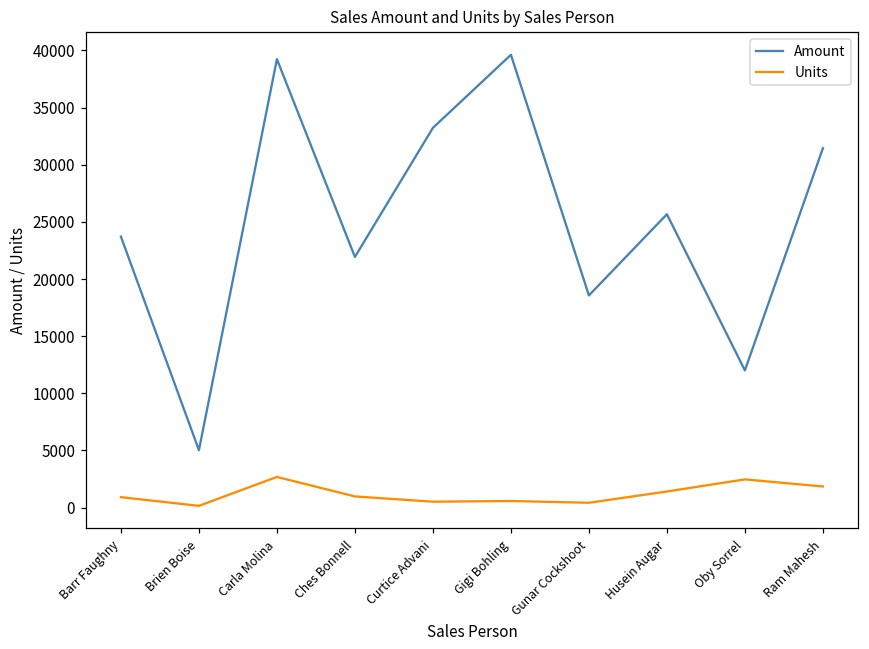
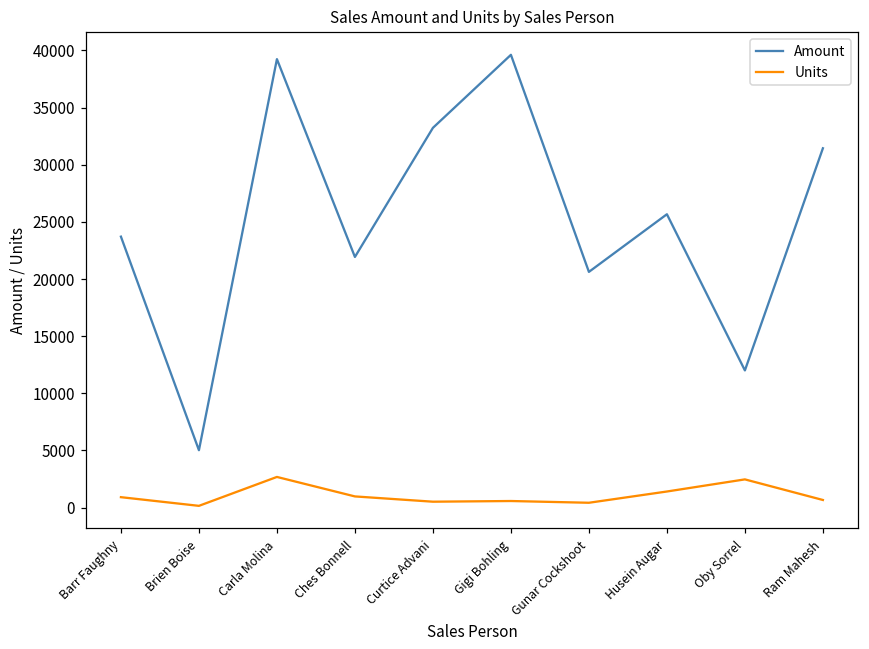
  {
    "Amount": {
      "Barr Faughny": 23700,
      "Brien Boise": 5000,
      "Carla Molina": 39200,
      "Ches Bonnell": 21900,
      "Curtice Advani": 33200,
      "Gigi Bohling": 39600,
-     "Gunar Cockshoot": 18600,
+     "Gunar Cockshoot": 20600,
      "Husein Augar": 25700,
      "Oby Sorrel": 12000,
      "Ram Mahesh": 31400
    },
    "Units": {
      "Barr Faughny": 900,
      "Brien Boise": 200,
      "Carla Molina": 2700,
      "Ches Bonnell": 1000,
      "Curtice Advani": 500,
      "Gigi Bohling": 600,
      "Gunar Cockshoot": 400,
      "Husein Augar": 1400,
      "Oby Sorrel": 2500,
-     "Ram Mahesh": 1800
+     "Ram Mahesh": 700
    }
  }
